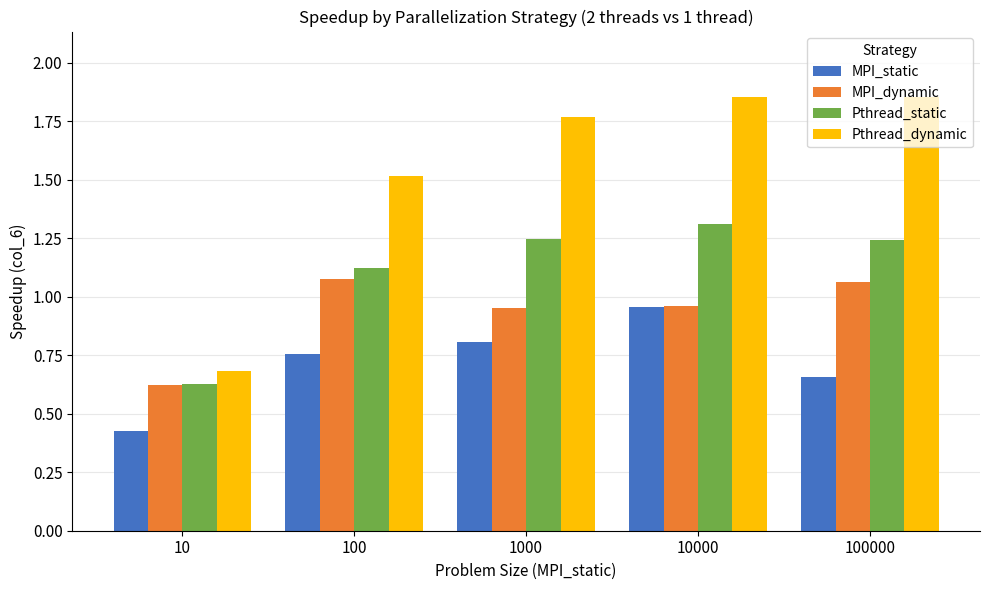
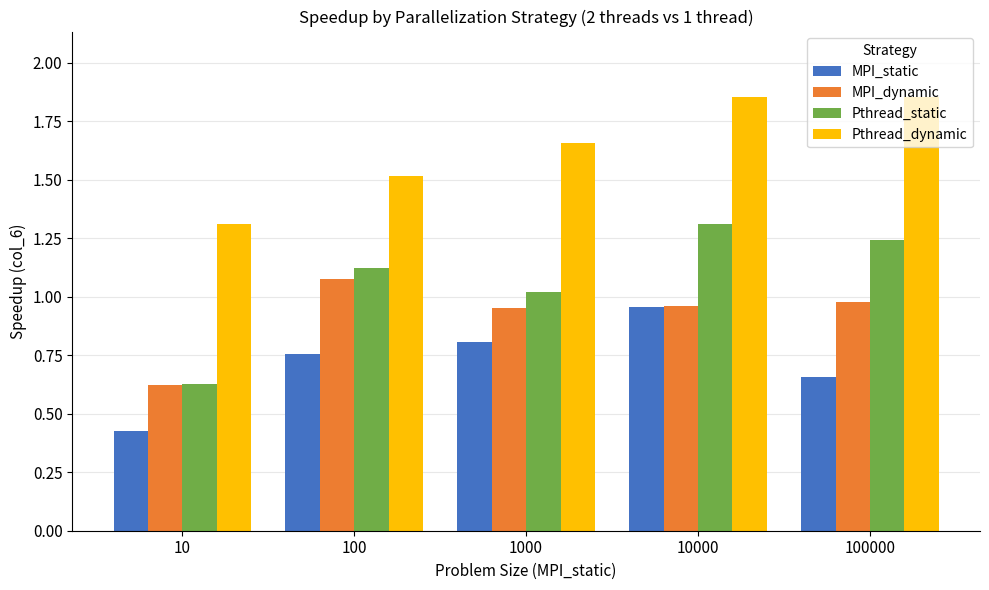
  {
    "MPI_static": {
      "10": 0.42,
      "100": 0.75,
      "1000": 0.81,
      "10000": 0.96,
      "100000": 0.66
    },
    "MPI_dynamic": {
      "10": 0.62,
      "100": 1.08,
      "1000": 0.95,
      "10000": 0.96,
-     "100000": 1.06
+     "100000": 0.98
    },
    "Pthread_static": {
      "10": 0.63,
      "100": 1.12,
-     "1000": 1.25,
+     "1000": 1.02,
      "10000": 1.31,
      "100000": 1.24
    },
    "Pthread_dynamic": {
-     "10": 0.68,
+     "10": 1.31,
      "100": 1.52,
-     "1000": 1.77,
+     "1000": 1.66,
      "10000": 1.85
    }
  }
